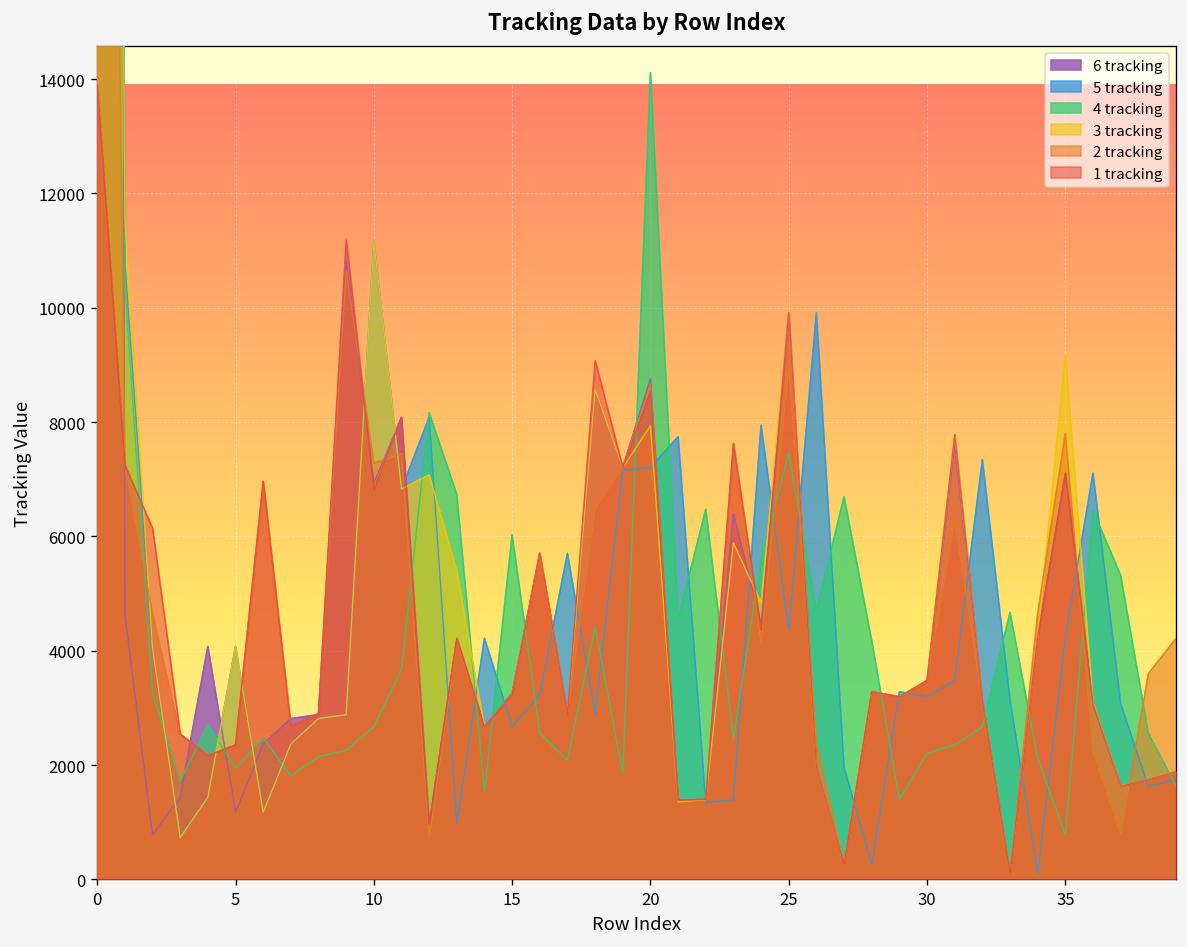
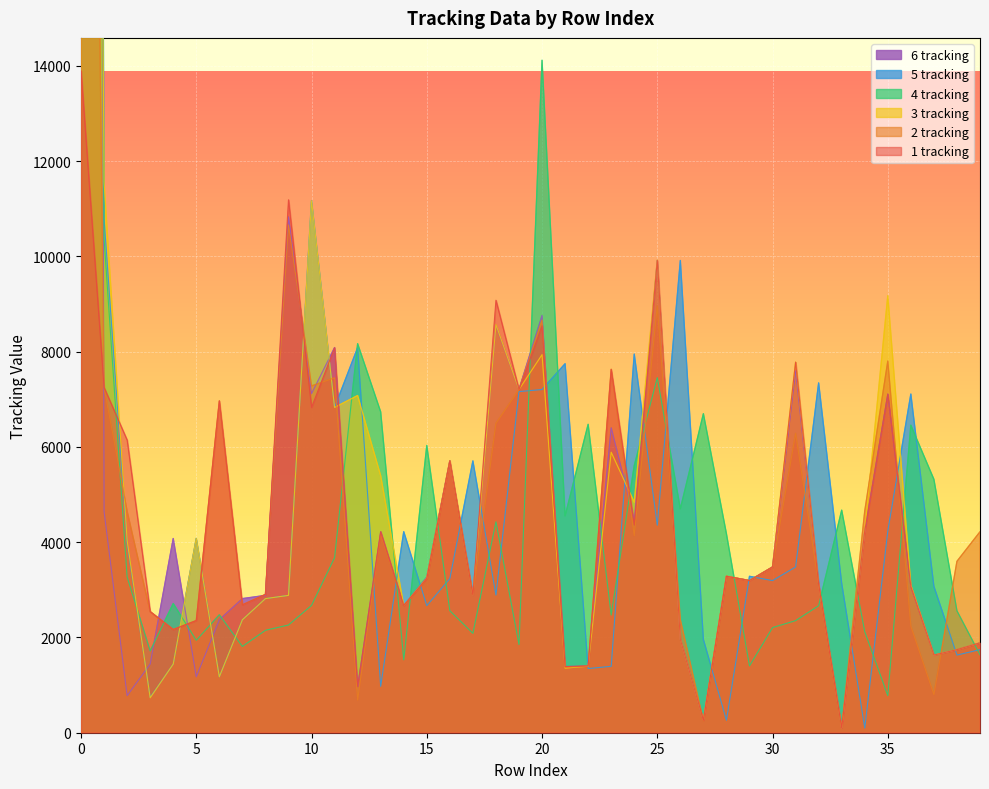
  {
    "6 tracking": {
      "5": 1200,
-     "10": 6900,
+     "10": 7100,
      "20": 8800
    },
    "5 tracking": {
      "15": 2700,
      "20": 7200,
      "25": 4400,
      "30": 3200,
      "35": 4200
    },
    "4 tracking": {
      "5": 1900,
      "10": 2700,
      "15": 6000,
      "20": 14100,
      "25": 7500,
      "30": 2200,
      "35": 800
    },
    "3 tracking": {
      "20": 7900,
      "35": 9200
    }
  }
